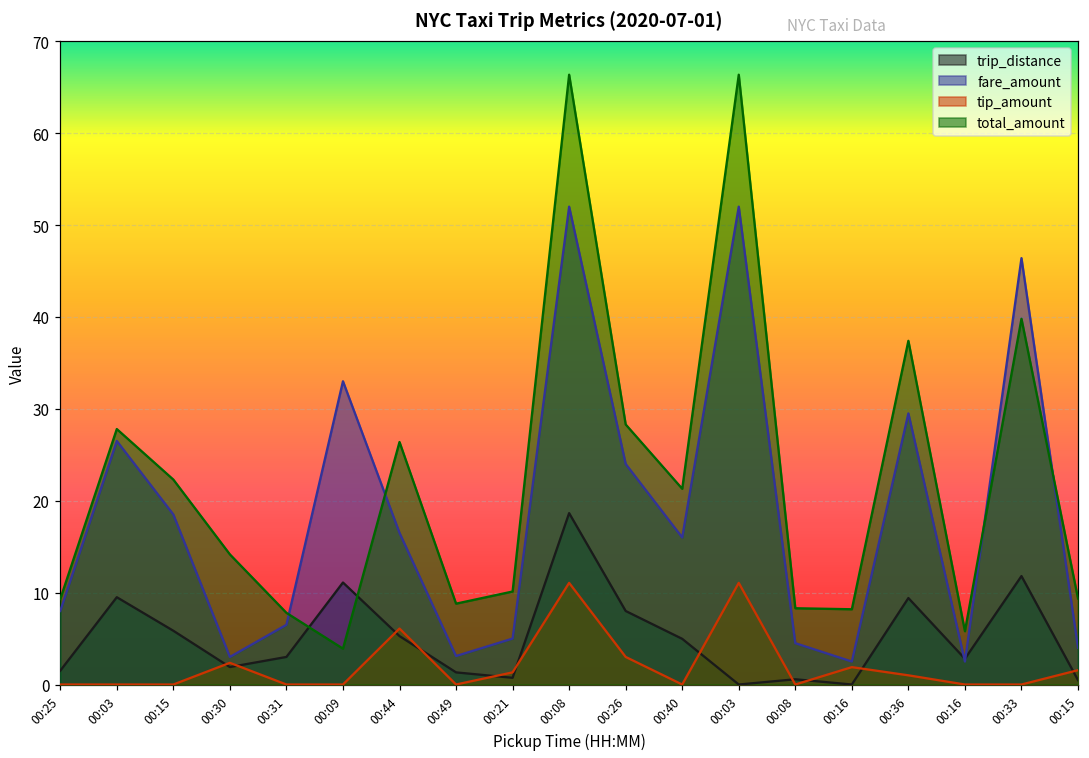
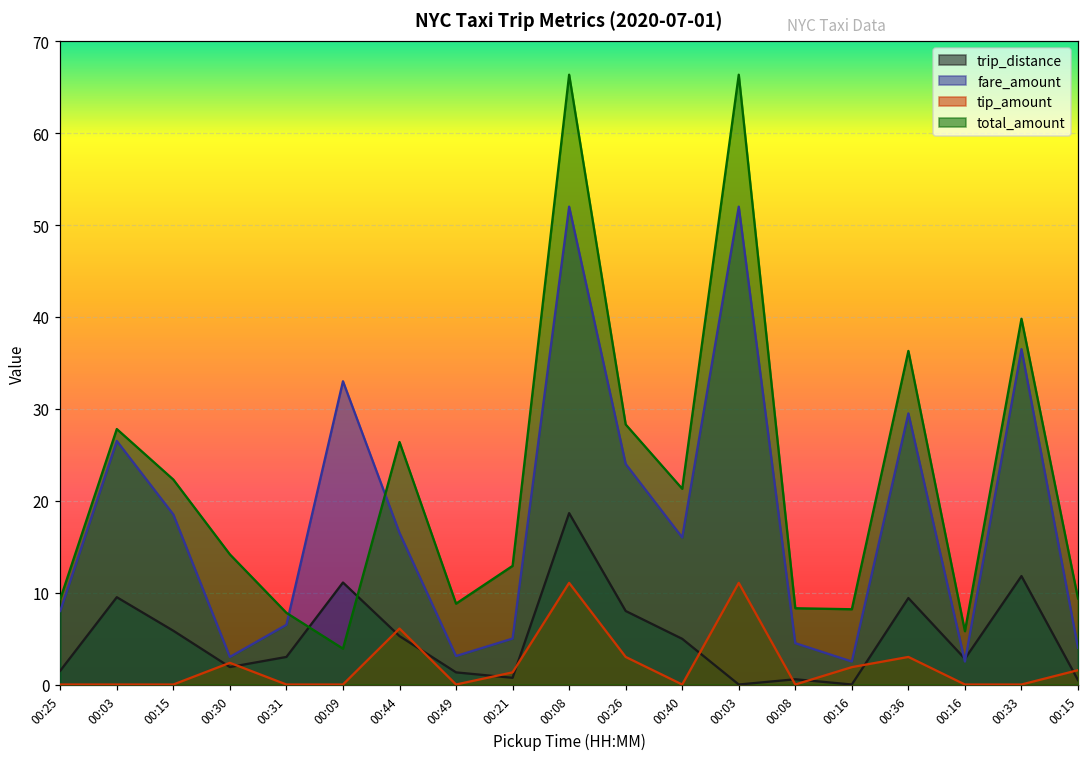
  {
    "trip_distance": {
      "00:25": 2,
      "00:30": 2,
      "00:31": 3,
      "00:09": 11,
      "00:44": 5,
      "00:49": 1,
      "00:21": 1,
      "00:26": 8,
      "00:40": 5,
      "00:36": 9,
      "00:33": 12
    },
    "fare_amount": {
      "00:25": 8,
      "00:30": 3,
      "00:31": 7,
      "00:09": 33,
      "00:44": 17,
      "00:49": 3,
      "00:21": 5,
      "00:26": 24,
      "00:40": 16,
      "00:36": 30,
-     "00:33": 46
+     "00:33": 37
    },
    "tip_amount": {
      "00:25": 0,
      "00:30": 2,
      "00:31": 0,
      "00:09": 0,
      "00:44": 6,
      "00:49": 0,
      "00:21": 1,
      "00:26": 3,
      "00:40": 0,
-     "00:36": 1,
+     "00:36": 3,
      "00:33": 0
    },
    "total_amount": {
      "00:25": 9,
      "00:30": 14,
      "00:31": 8,
      "00:09": 4,
      "00:44": 26,
      "00:49": 9,
-     "00:21": 10,
+     "00:21": 13,
      "00:26": 28,
      "00:40": 21,
-     "00:36": 37,
+     "00:36": 36,
      "00:33": 40
    }
  }
